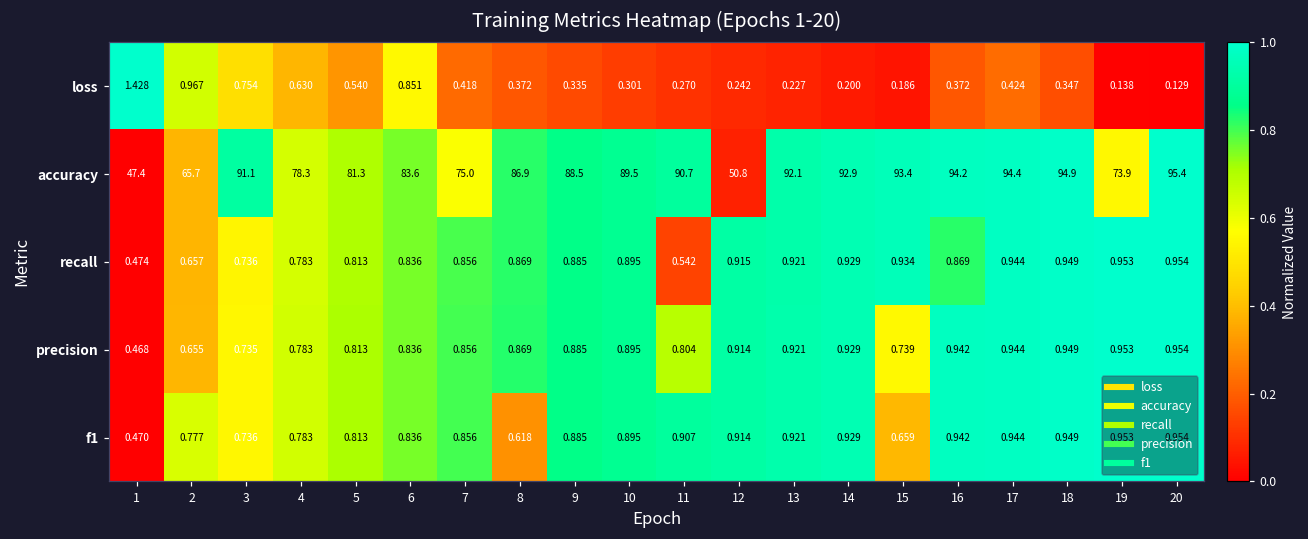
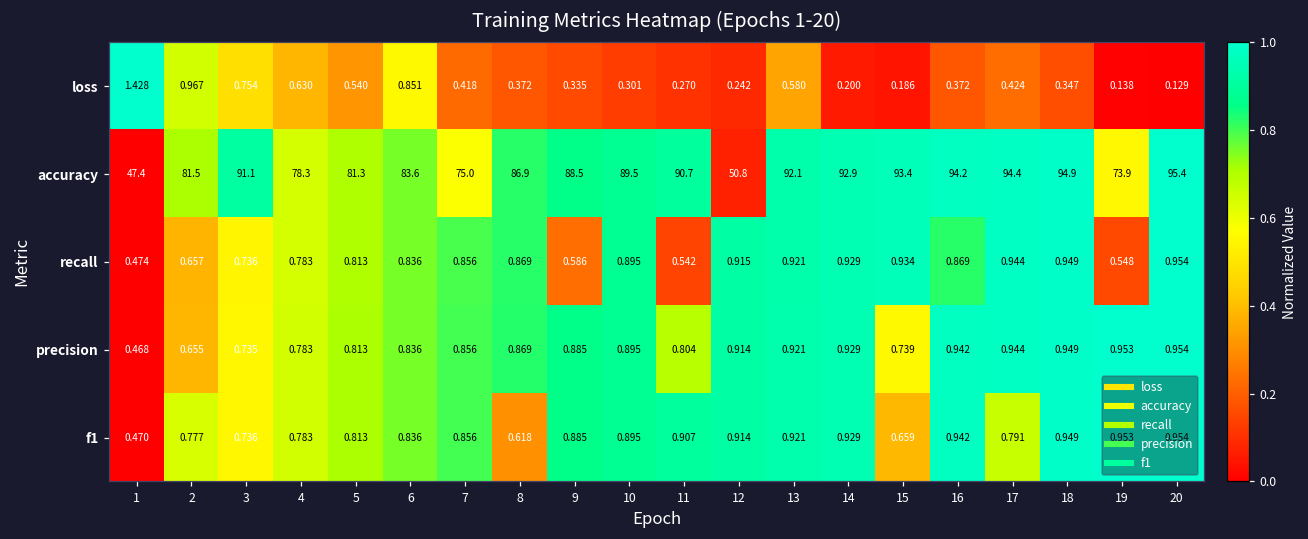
  {
    "loss": {
      "1": 1.428,
      "2": 0.967,
      "3": 0.754,
      "4": 0.630,
      "5": 0.540,
      "6": 0.851,
      "7": 0.418,
      "8": 0.372,
      "9": 0.335,
      "10": 0.301,
      "11": 0.270,
      "12": 0.242,
-     "13": 0.227,
+     "13": 0.580,
      "14": 0.200,
      "15": 0.186,
      "16": 0.372,
      "17": 0.424,
      "18": 0.347,
      "19": 0.138,
      "20": 0.129
    },
    "accuracy": {
      "1": 47.4,
-     "2": 65.7,
+     "2": 81.5,
      "3": 91.1,
      "4": 78.3,
      "5": 81.3,
      "6": 83.6,
      "7": 75.0,
      "8": 86.9,
      "9": 88.5,
      "10": 89.5,
      "11": 90.7,
      "12": 50.8,
      "13": 92.1,
      "14": 92.9,
      "15": 93.4,
      "16": 94.2,
      "17": 94.4,
      "18": 94.9,
      "19": 73.9,
      "20": 95.4
    },
    "recall": {
      "1": 0.474,
      "2": 0.657,
      "3": 0.736,
      "4": 0.783,
      "5": 0.813,
      "6": 0.836,
      "7": 0.856,
      "8": 0.869,
-     "9": 0.885,
+     "9": 0.586,
      "10": 0.895,
      "11": 0.542,
      "12": 0.915,
      "13": 0.921,
      "14": 0.929,
      "15": 0.934,
      "16": 0.869,
      "17": 0.944,
      "18": 0.949,
-     "19": 0.953,
+     "19": 0.548,
      "20": 0.954
    },
    "precision": {
      "1": 0.468,
      "2": 0.655,
      "3": 0.735,
      "4": 0.783,
      "5": 0.813,
      "6": 0.836,
      "7": 0.856,
      "8": 0.869,
      "9": 0.885,
      "10": 0.895,
      "11": 0.804,
      "12": 0.914,
      "13": 0.921,
      "14": 0.929,
      "15": 0.739,
      "16": 0.942,
      "17": 0.944,
      "18": 0.949,
      "19": 0.953,
      "20": 0.954
    },
    "f1": {
      "1": 0.470,
      "2": 0.777,
      "3": 0.736,
      "4": 0.783,
      "5": 0.813,
      "6": 0.836,
      "7": 0.856,
      "8": 0.618,
      "9": 0.885,
      "10": 0.895,
      "11": 0.907,
      "12": 0.914,
      "13": 0.921,
      "14": 0.929,
      "15": 0.659,
      "16": 0.942,
-     "17": 0.944,
+     "17": 0.791,
      "18": 0.949
    }
  }
